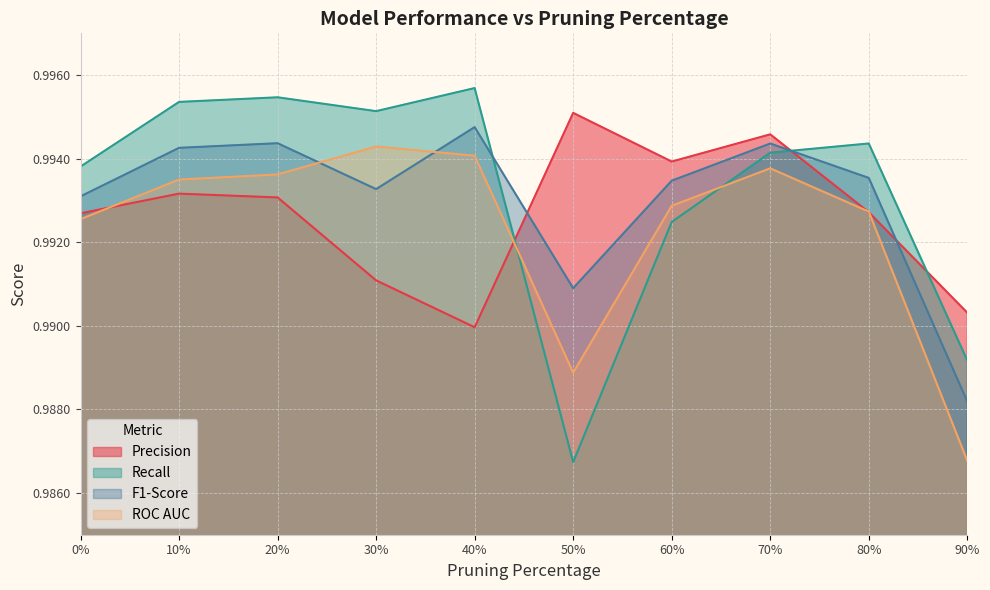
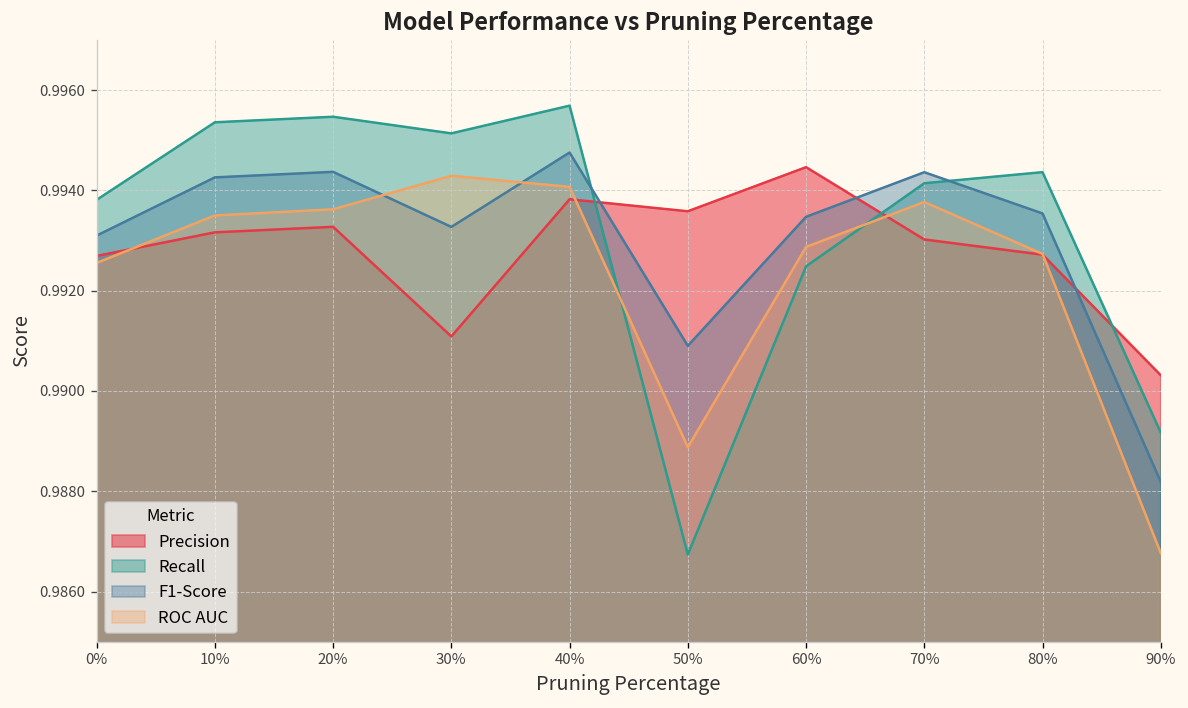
  {
    "Precision": {
      "0%": 0.9927,
      "10%": 0.9932,
-     "20%": 0.9931,
+     "20%": 0.9933,
      "30%": 0.9911,
-     "40%": 0.9900,
-     "50%": 0.9951,
-     "60%": 0.9939,
-     "70%": 0.9946,
+     "40%": 0.9938,
+     "50%": 0.9936,
+     "60%": 0.9945,
+     "70%": 0.9930,
      "90%": 0.9903
    },
    "ROC AUC": {
      "0%": 0.9926,
      "10%": 0.9935,
      "20%": 0.9936,
      "30%": 0.9943,
      "40%": 0.9941,
      "50%": 0.9889,
      "60%": 0.9929,
      "70%": 0.9938,
      "90%": 0.9868
    }
  }
